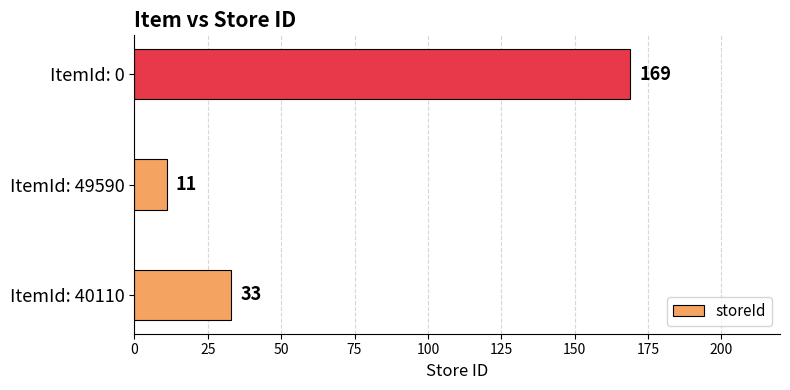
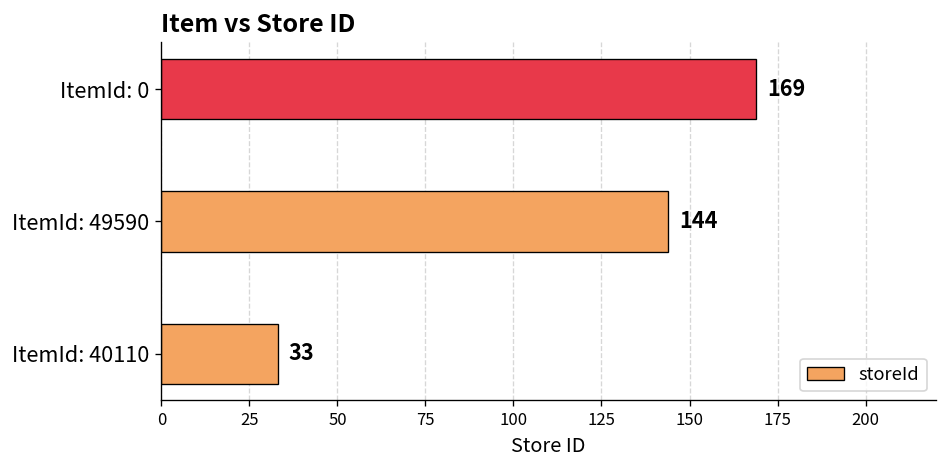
  {
    "ItemId: 0": 169,
-   "ItemId: 49590": 11,
+   "ItemId: 49590": 144,
    "ItemId: 40110": 33
  }
